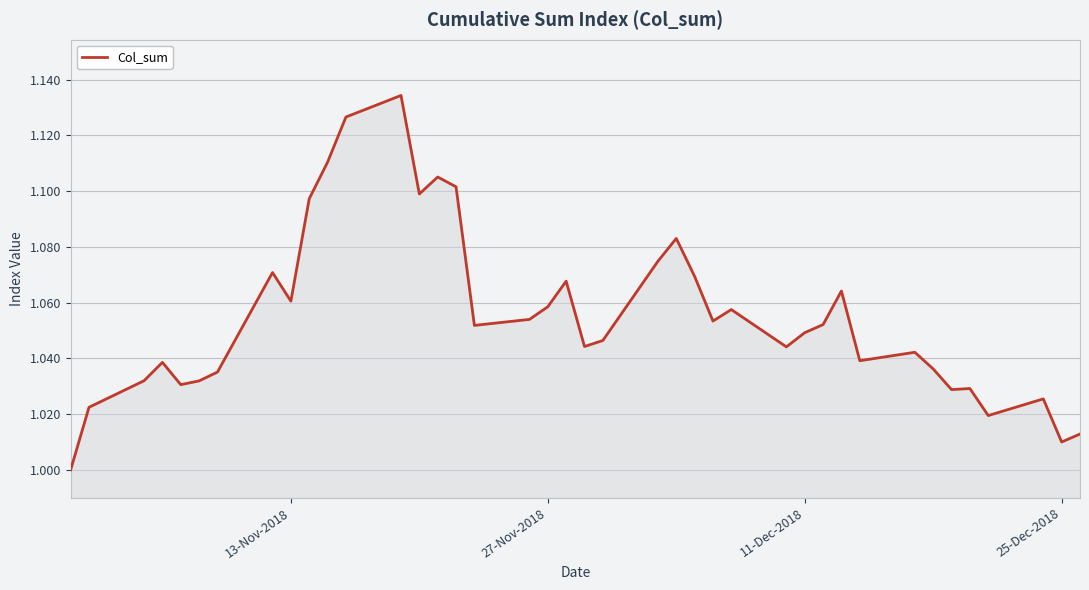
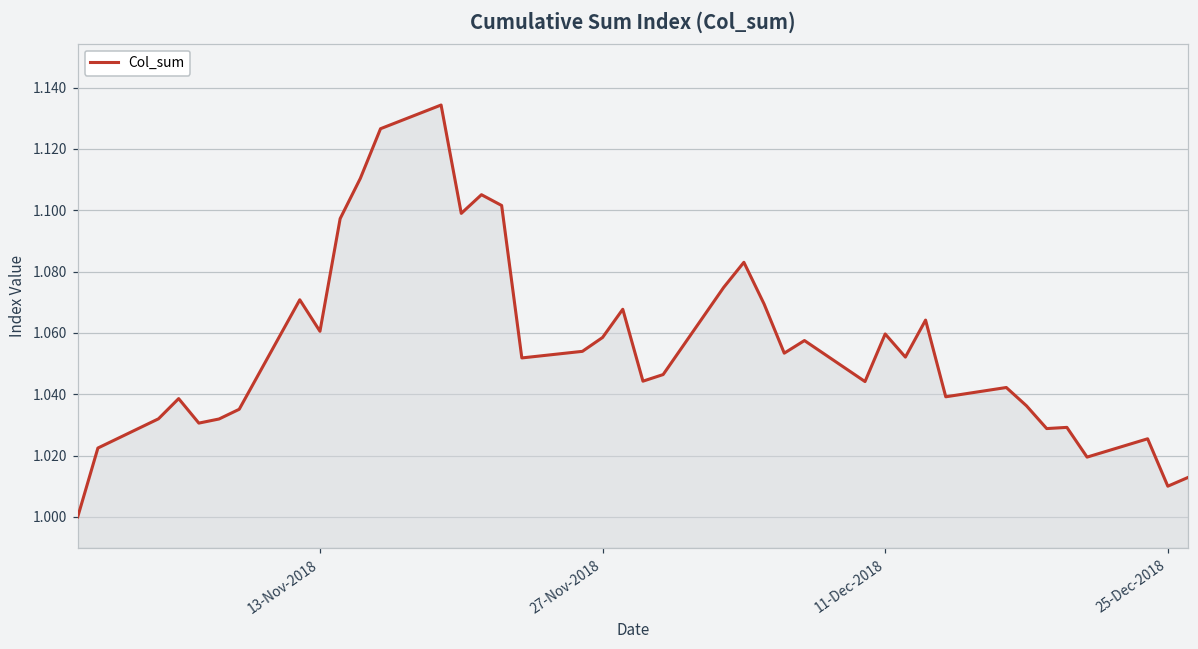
  {
    "13-Nov-2018": 1.061,
    "27-Nov-2018": 1.059,
-   "11-Dec-2018": 1.049,
+   "11-Dec-2018": 1.060,
    "25-Dec-2018": 1.010
  }
